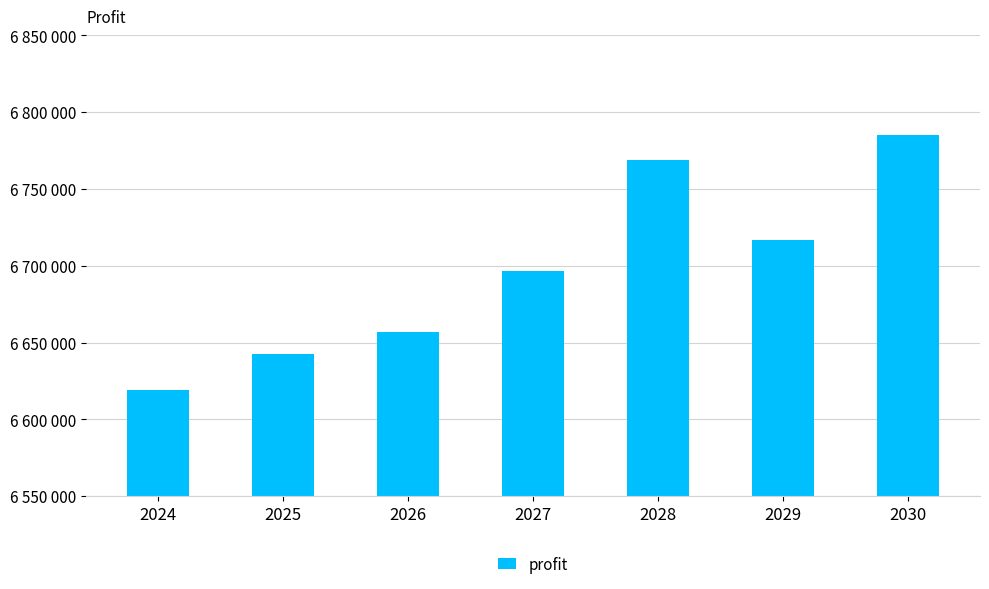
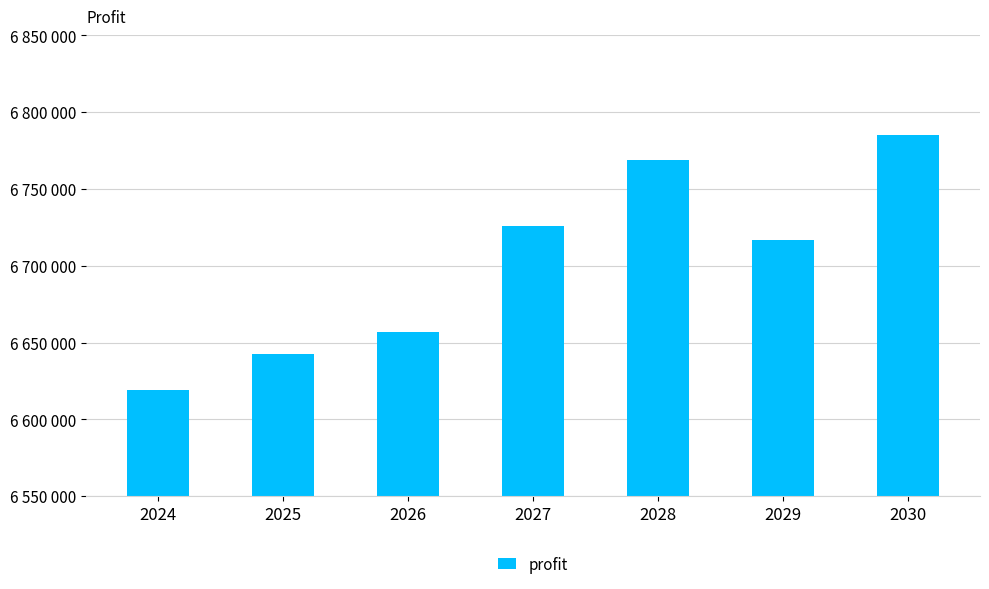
  {
    "2024": 6619000,
    "2025": 6642000,
    "2026": 6657000,
-   "2027": 6696000,
+   "2027": 6726000,
    "2028": 6769000,
    "2029": 6716000,
    "2030": 6785000
  }
